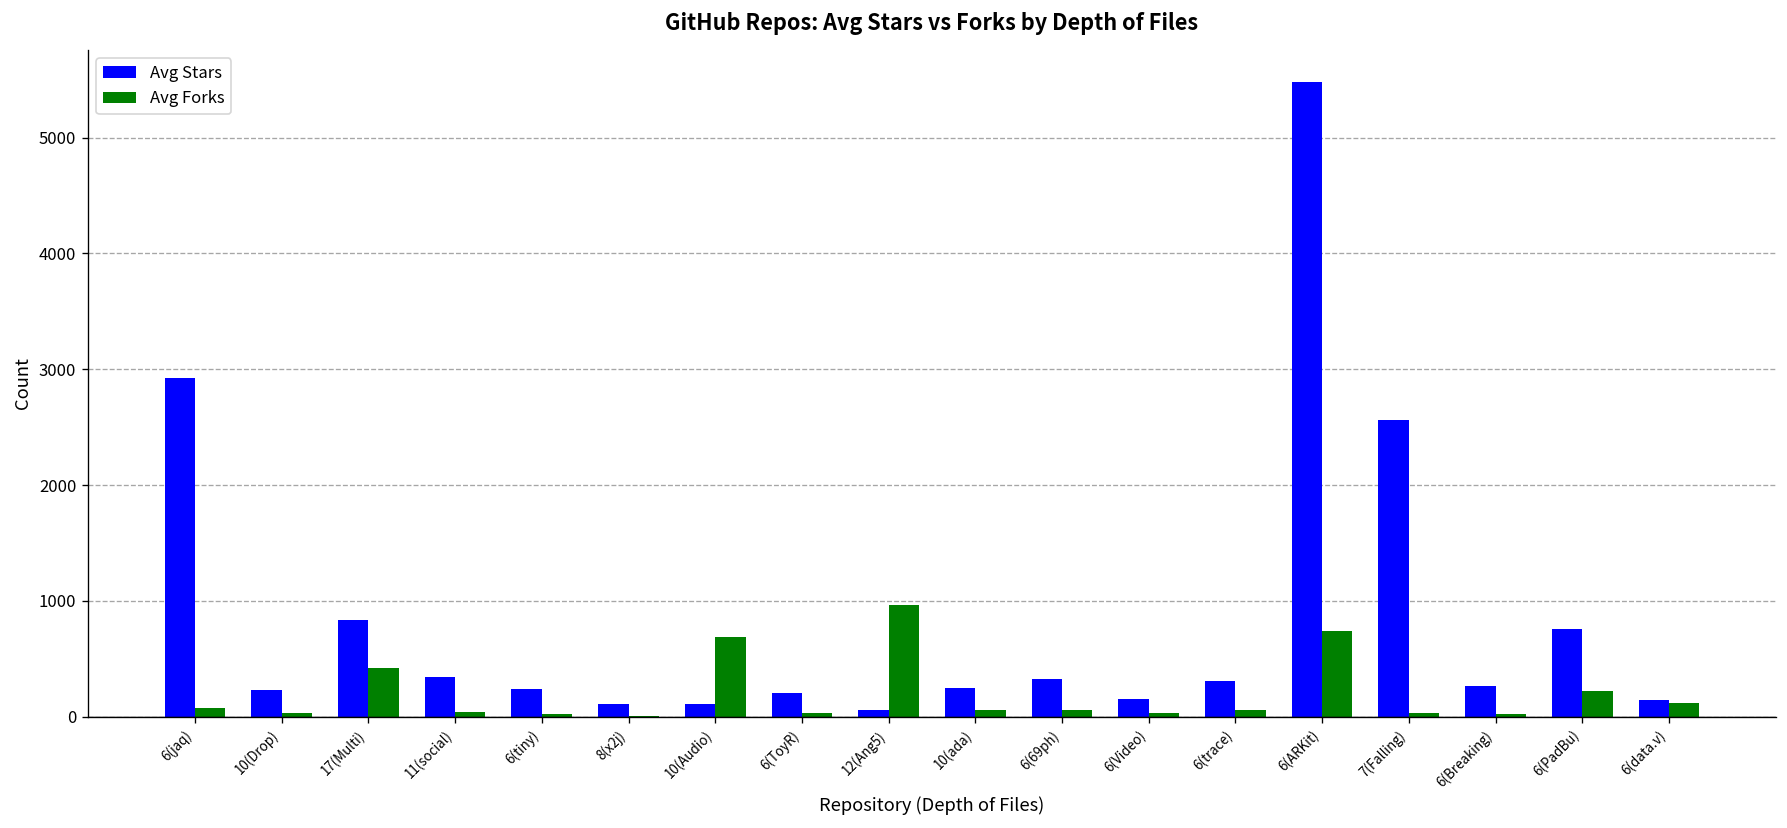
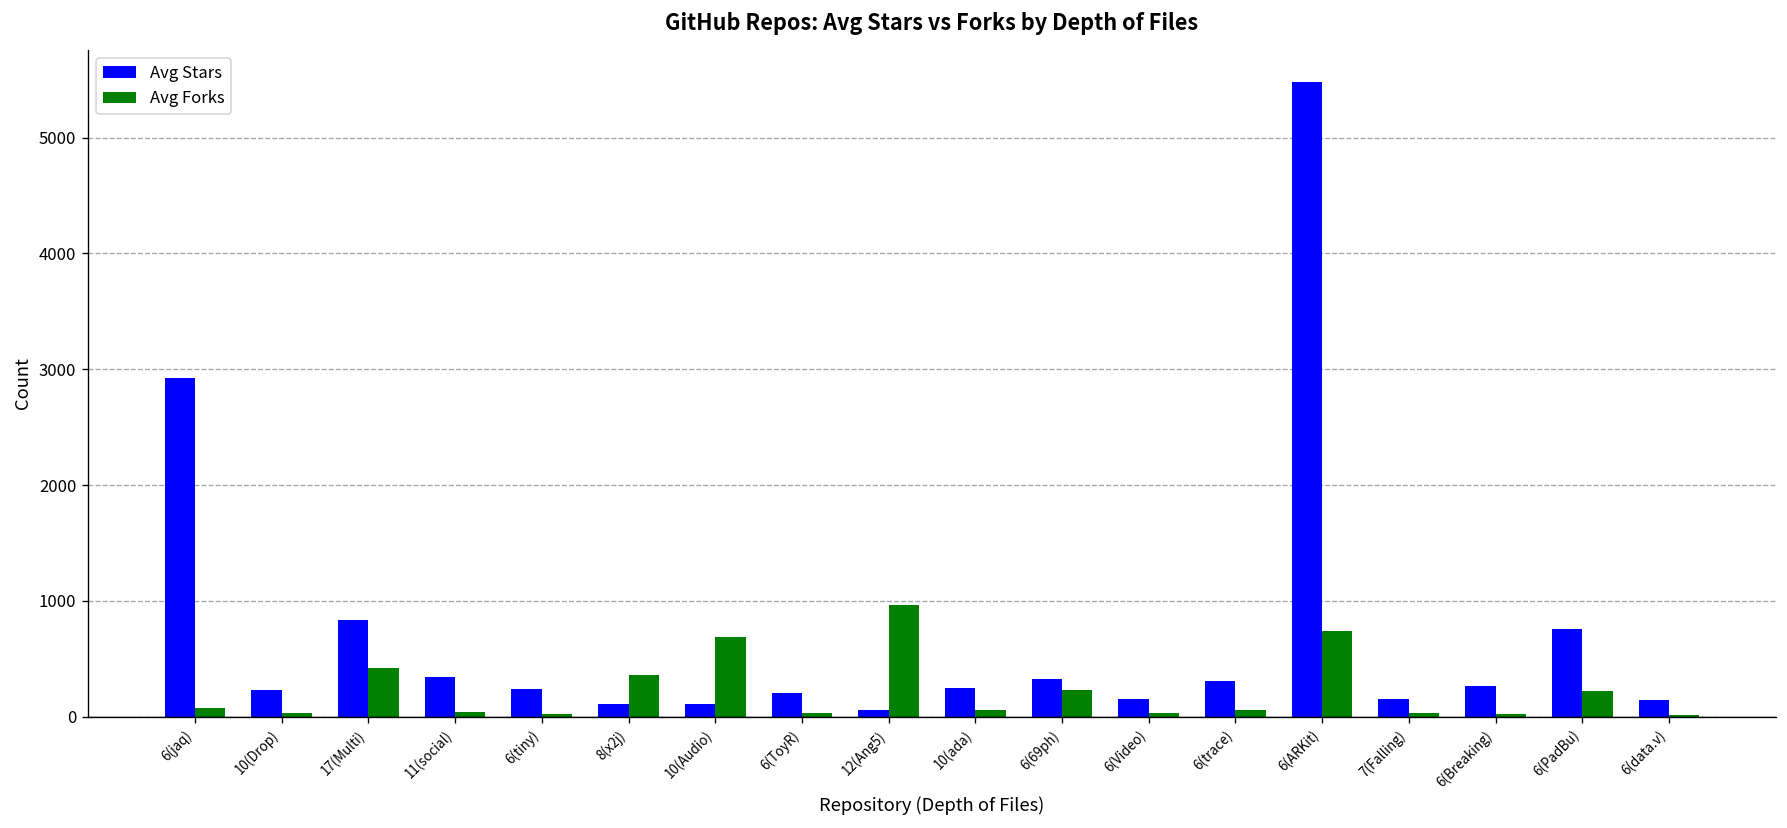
  {
    "Avg Stars": {
      "6(jaq)": 2900,
      "10(Drop)": 200,
      "17(Multi)": 800,
      "11(social)": 300,
      "6(tiny)": 200,
      "8(x2j)": 100,
      "10(Audio)": 100,
      "6(ToyR)": 200,
      "12(Ang5)": 100,
      "10(ada)": 200,
      "6(69ph)": 300,
      "6(Video)": 200,
      "6(trace)": 300,
      "6(ARKit)": 5500,
-     "7(Falling)": 2600,
+     "7(Falling)": 200,
      "6(Breaking)": 300,
      "6(PadBu)": 800,
      "6(data.v)": 100
    },
    "Avg Forks": {
      "6(jaq)": 100,
      "10(Drop)": 0,
      "17(Multi)": 400,
      "11(social)": 0,
-     "8(x2j)": 0,
+     "8(x2j)": 400,
      "10(Audio)": 700,
      "6(ToyR)": 0,
      "12(Ang5)": 1000,
      "10(ada)": 100,
-     "6(69ph)": 100,
+     "6(69ph)": 200,
      "6(Video)": 0,
      "6(trace)": 100,
      "6(ARKit)": 700,
      "7(Falling)": 0,
      "6(PadBu)": 200,
-     "6(data.v)": 100
+     "6(data.v)": 0
    }
  }
